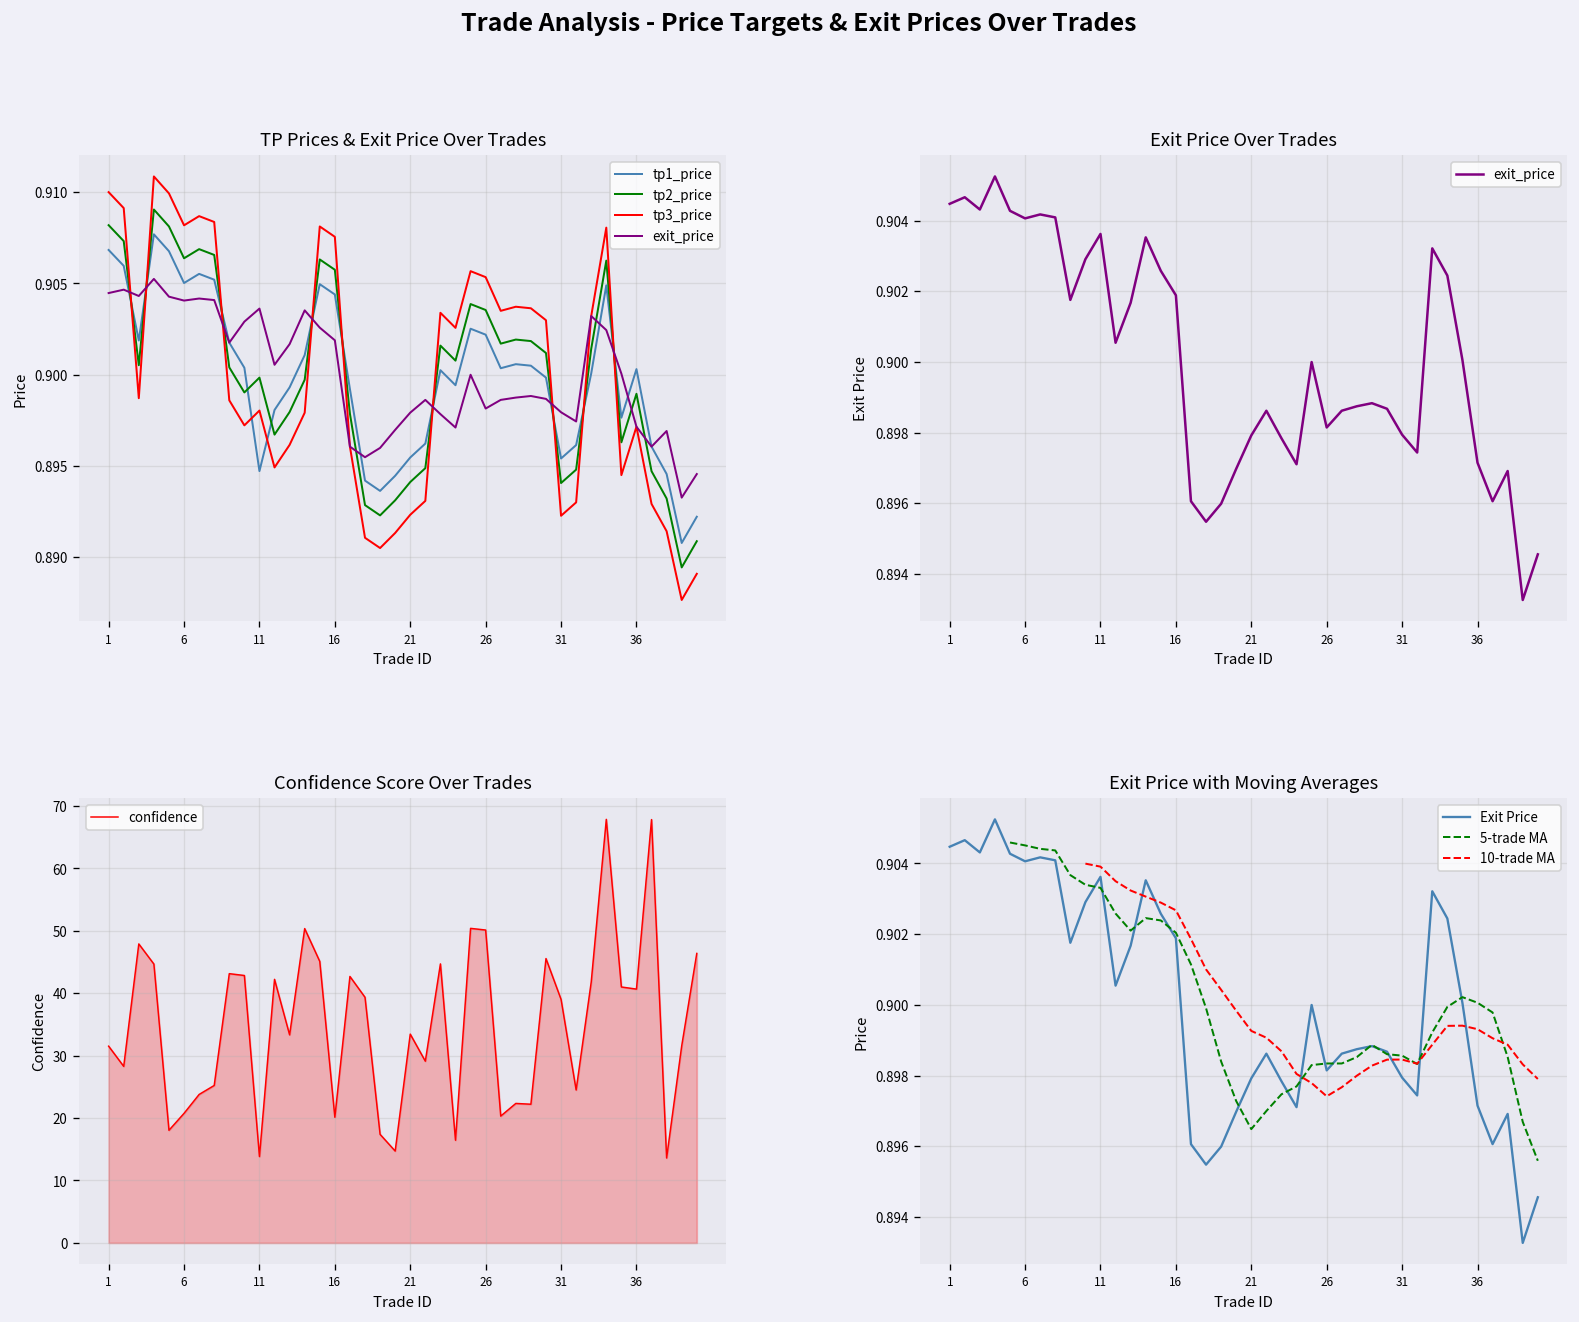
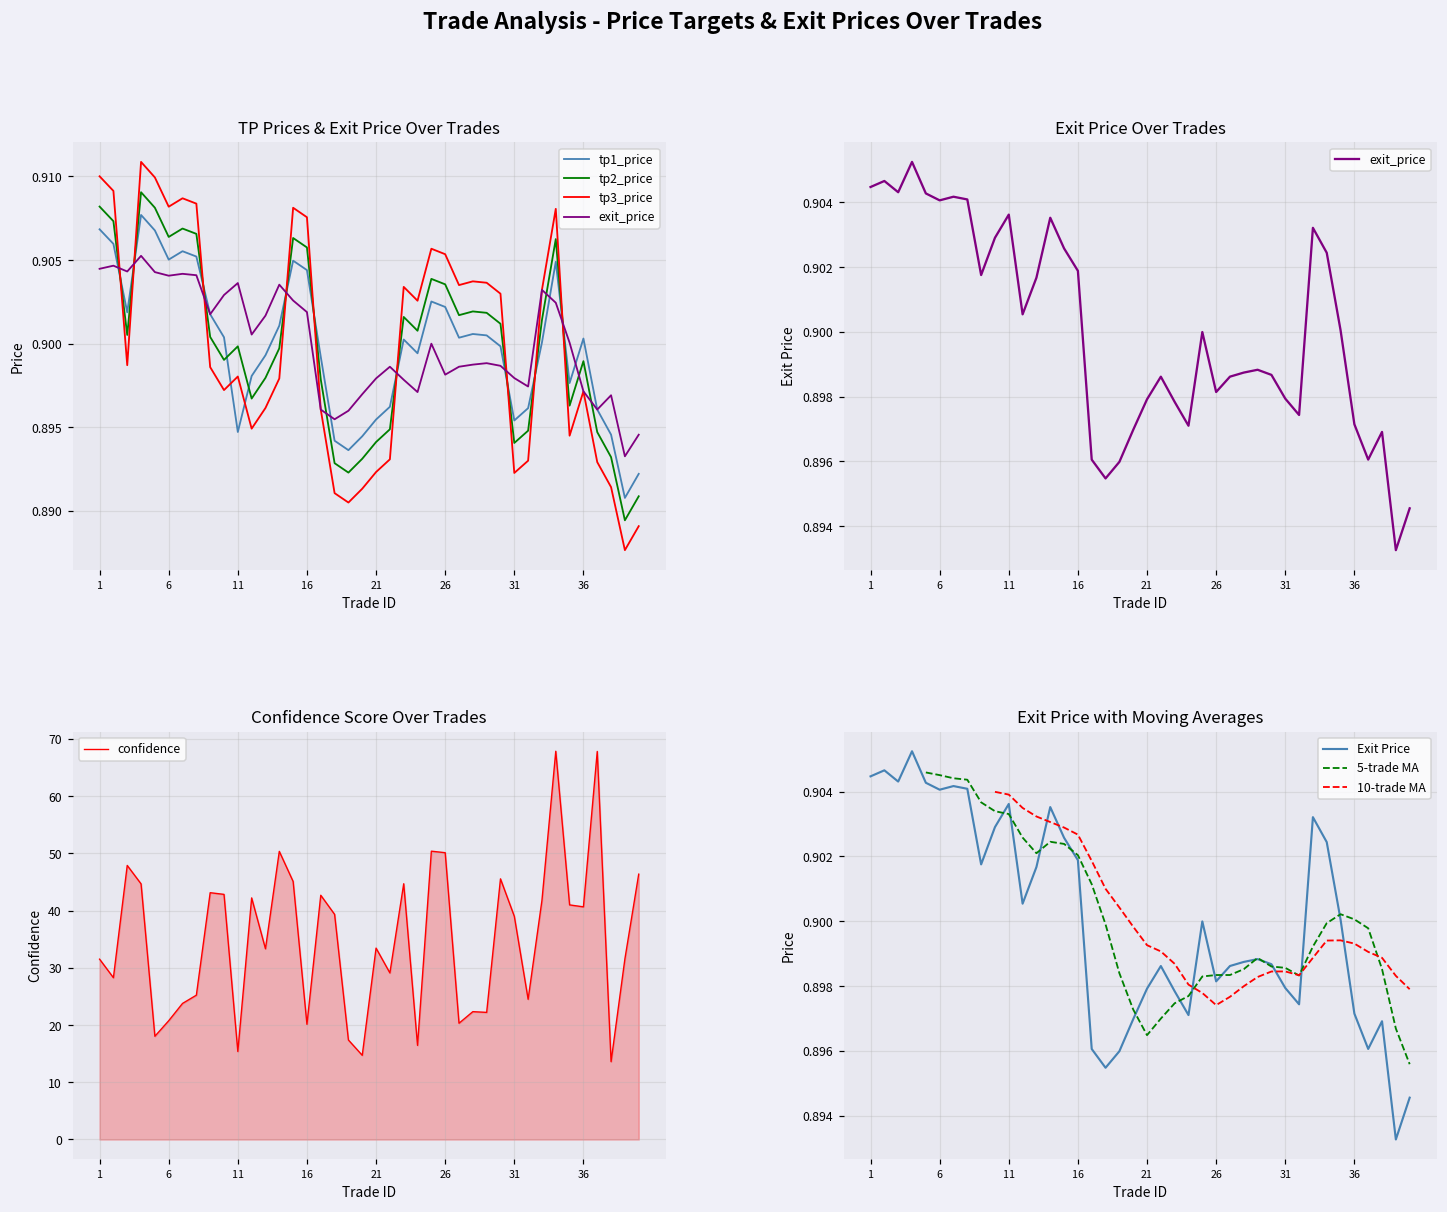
  {
    "TP Prices & Exit Price Over Trades": {
      "tp1_price": {
        "1": 0.9068,
        "6": 0.9050,
        "11": 0.8947,
        "16": 0.9044,
        "21": 0.8955,
        "26": 0.9022,
        "31": 0.8954,
        "36": 0.9003
      },
      "tp2_price": {
        "1": 0.9082,
        "6": 0.9064,
        "11": 0.8998,
        "16": 0.9058,
        "21": 0.8941,
        "26": 0.9035,
        "31": 0.8941,
        "36": 0.8990
      },
      "tp3_price": {
        "1": 0.9100,
        "6": 0.9082,
        "11": 0.8980,
        "16": 0.9076,
        "21": 0.8923,
        "26": 0.9053,
        "31": 0.8923
      },
      "exit_price": {
        "1": 0.9045,
        "6": 0.9041,
        "11": 0.9036,
        "16": 0.9019,
        "21": 0.8979,
        "26": 0.8981,
        "31": 0.8979
      }
    },
    "Exit Price Over Trades": {
      "1": 0.9045,
      "6": 0.9041,
      "11": 0.9036,
      "16": 0.9019,
      "21": 0.8979,
      "26": 0.8981,
      "31": 0.8979,
      "36": 0.8971
    },
    "Confidence Score Over Trades": {
      "1": 32,
      "6": 21,
-     "11": 14,
+     "11": 15,
      "16": 20,
      "21": 33,
      "26": 50,
      "31": 39,
      "36": 41
    },
    "Exit Price with Moving Averages": {
      "Exit Price": {
        "1": 0.9045,
        "6": 0.9041,
        "11": 0.9036,
        "16": 0.9019,
        "21": 0.8979,
        "26": 0.8981,
        "31": 0.8979,
        "36": 0.8971
      }
    }
  }
